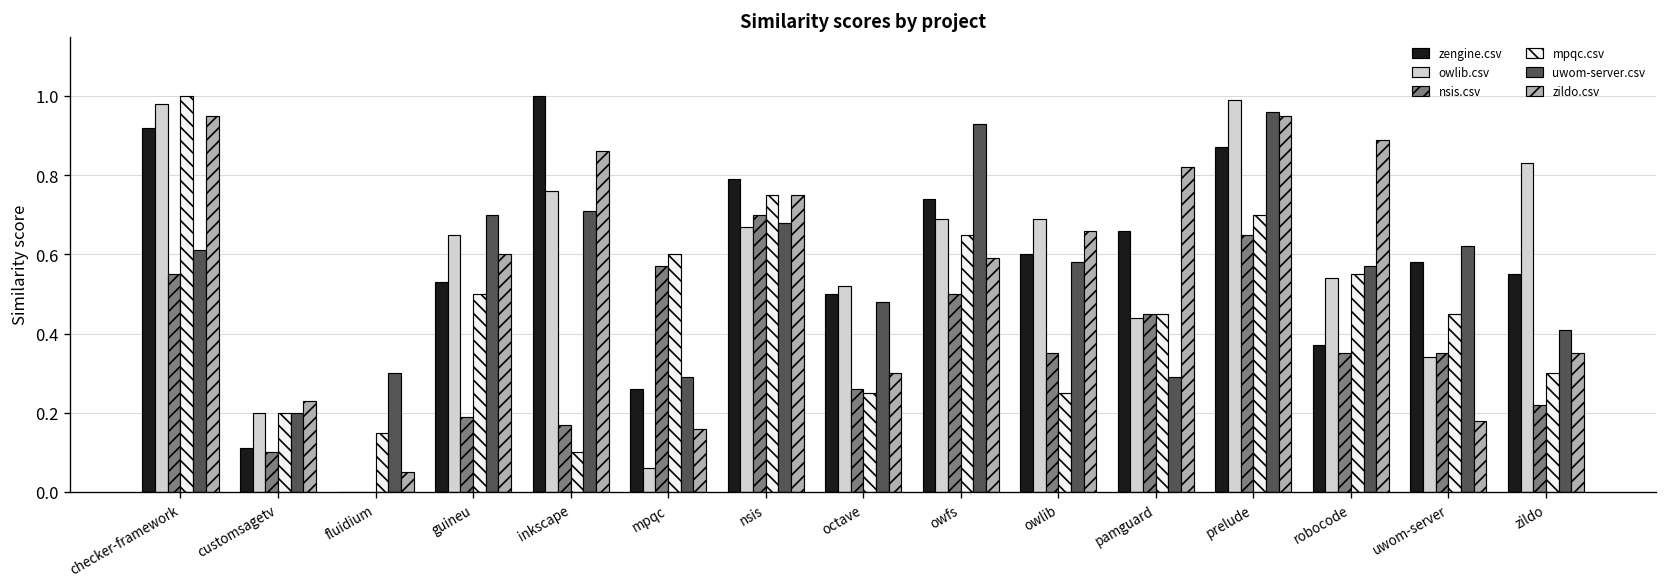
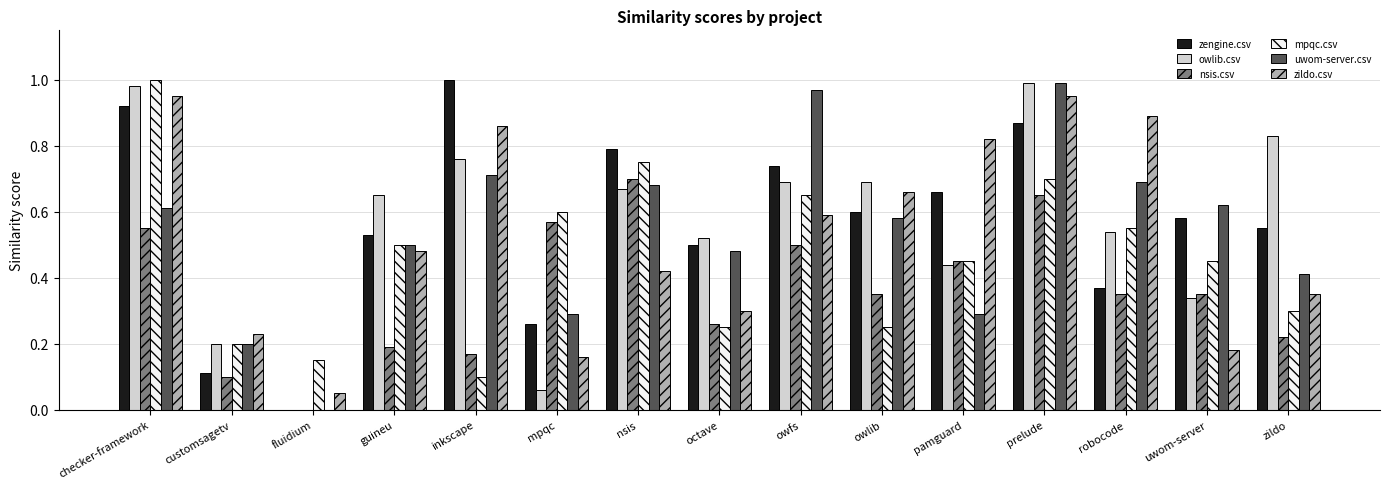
  {
    "zengine.csv": {
      "checker-framework": 0.92,
      "customsagetv": 0.11,
      "fluidium": 0.00,
      "guineu": 0.53,
      "inkscape": 1.00,
      "mpqc": 0.26,
      "nsis": 0.79,
      "octave": 0.50,
      "owfs": 0.74,
      "owlib": 0.60,
      "pamguard": 0.66,
      "prelude": 0.87,
      "robocode": 0.37,
      "uwom-server": 0.58,
      "zildo": 0.55
    },
    "nsis.csv": {
      "checker-framework": 0.55,
      "customsagetv": 0.10,
      "fluidium": 0.00,
      "guineu": 0.19,
      "inkscape": 0.17,
      "mpqc": 0.57,
      "nsis": 0.70,
      "octave": 0.26,
      "owfs": 0.50,
      "owlib": 0.35,
      "pamguard": 0.45,
      "prelude": 0.65,
      "robocode": 0.35,
      "uwom-server": 0.35,
      "zildo": 0.22
    },
    "uwom-server.csv": {
      "checker-framework": 0.61,
      "customsagetv": 0.20,
-     "fluidium": 0.3,
-     "guineu": 0.7,
+     "fluidium": 0.0,
+     "guineu": 0.5,
      "inkscape": 0.71,
      "mpqc": 0.29,
      "nsis": 0.68,
      "octave": 0.48,
-     "owfs": 0.93,
+     "owfs": 0.97,
      "owlib": 0.58,
      "pamguard": 0.29,
-     "prelude": 0.96,
-     "robocode": 0.57,
+     "prelude": 0.99,
+     "robocode": 0.69,
      "uwom-server": 0.62,
      "zildo": 0.41
    },
    "zildo.csv": {
      "checker-framework": 0.95,
      "customsagetv": 0.23,
      "fluidium": 0.05,
-     "guineu": 0.60,
+     "guineu": 0.48,
      "inkscape": 0.86,
      "mpqc": 0.16,
-     "nsis": 0.75,
+     "nsis": 0.42,
      "octave": 0.30,
      "owfs": 0.59,
      "owlib": 0.66,
      "pamguard": 0.82,
      "prelude": 0.95,
      "robocode": 0.89,
      "uwom-server": 0.18,
      "zildo": 0.35
    }
  }
